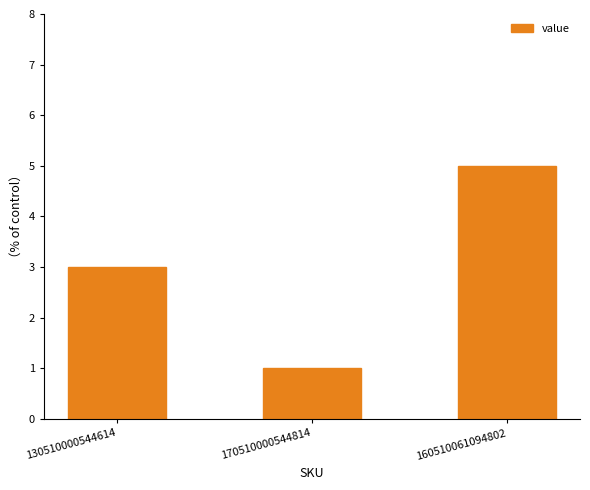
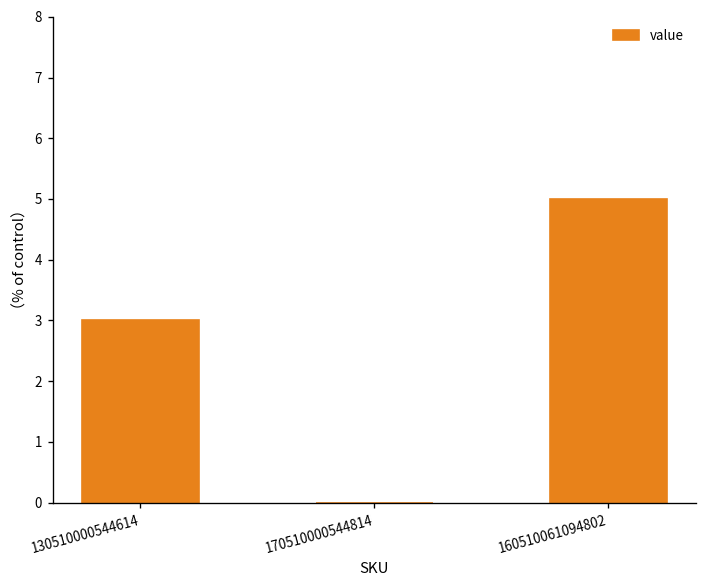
  {
    "130510000544614": 3,
-   "170510000544814": 1,
+   "170510000544814": 0,
    "160510061094802": 5
  }
